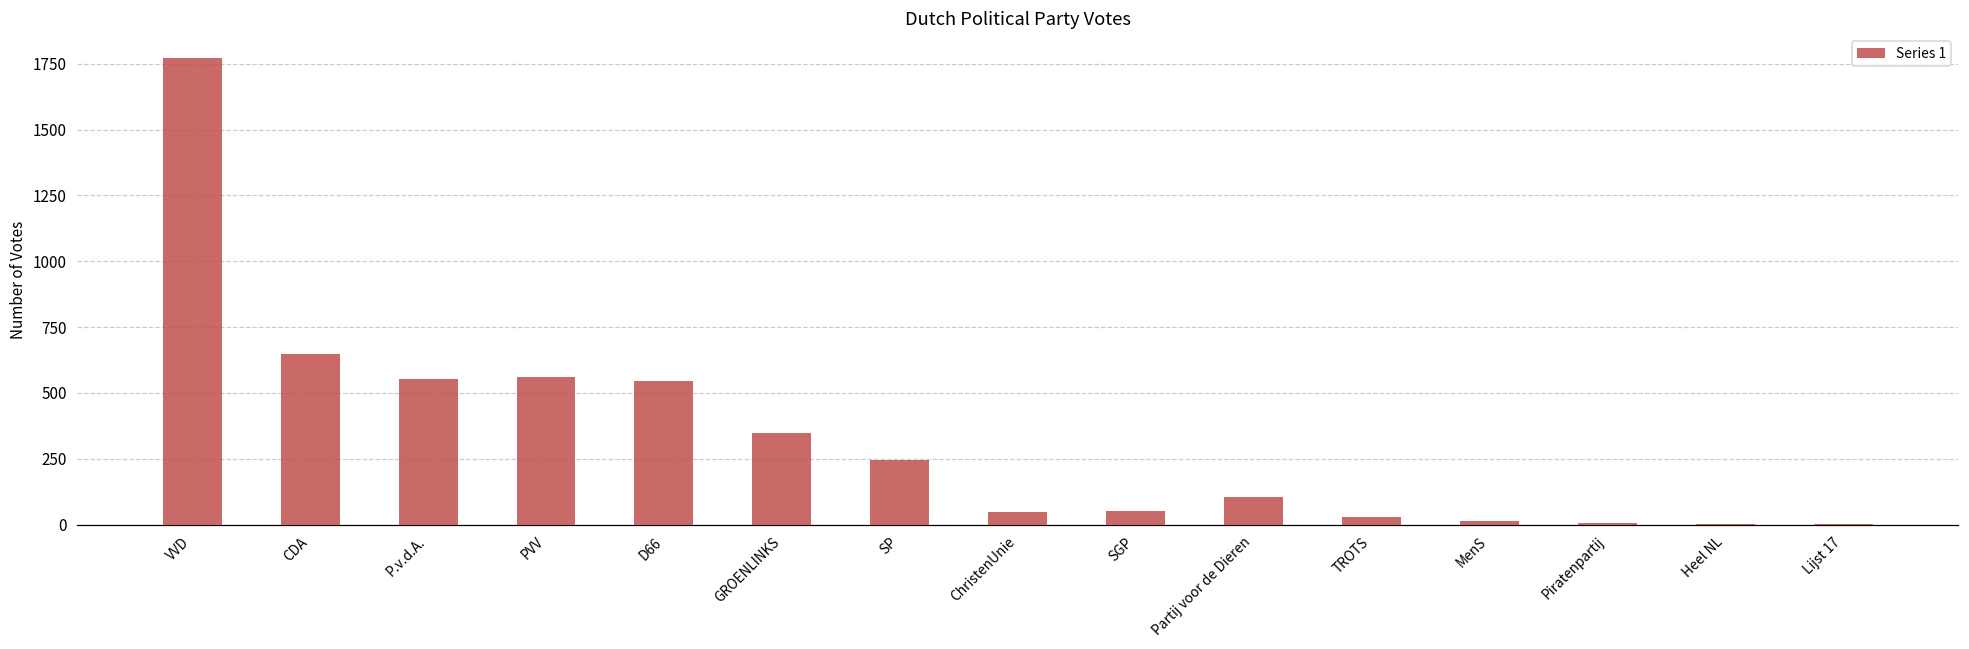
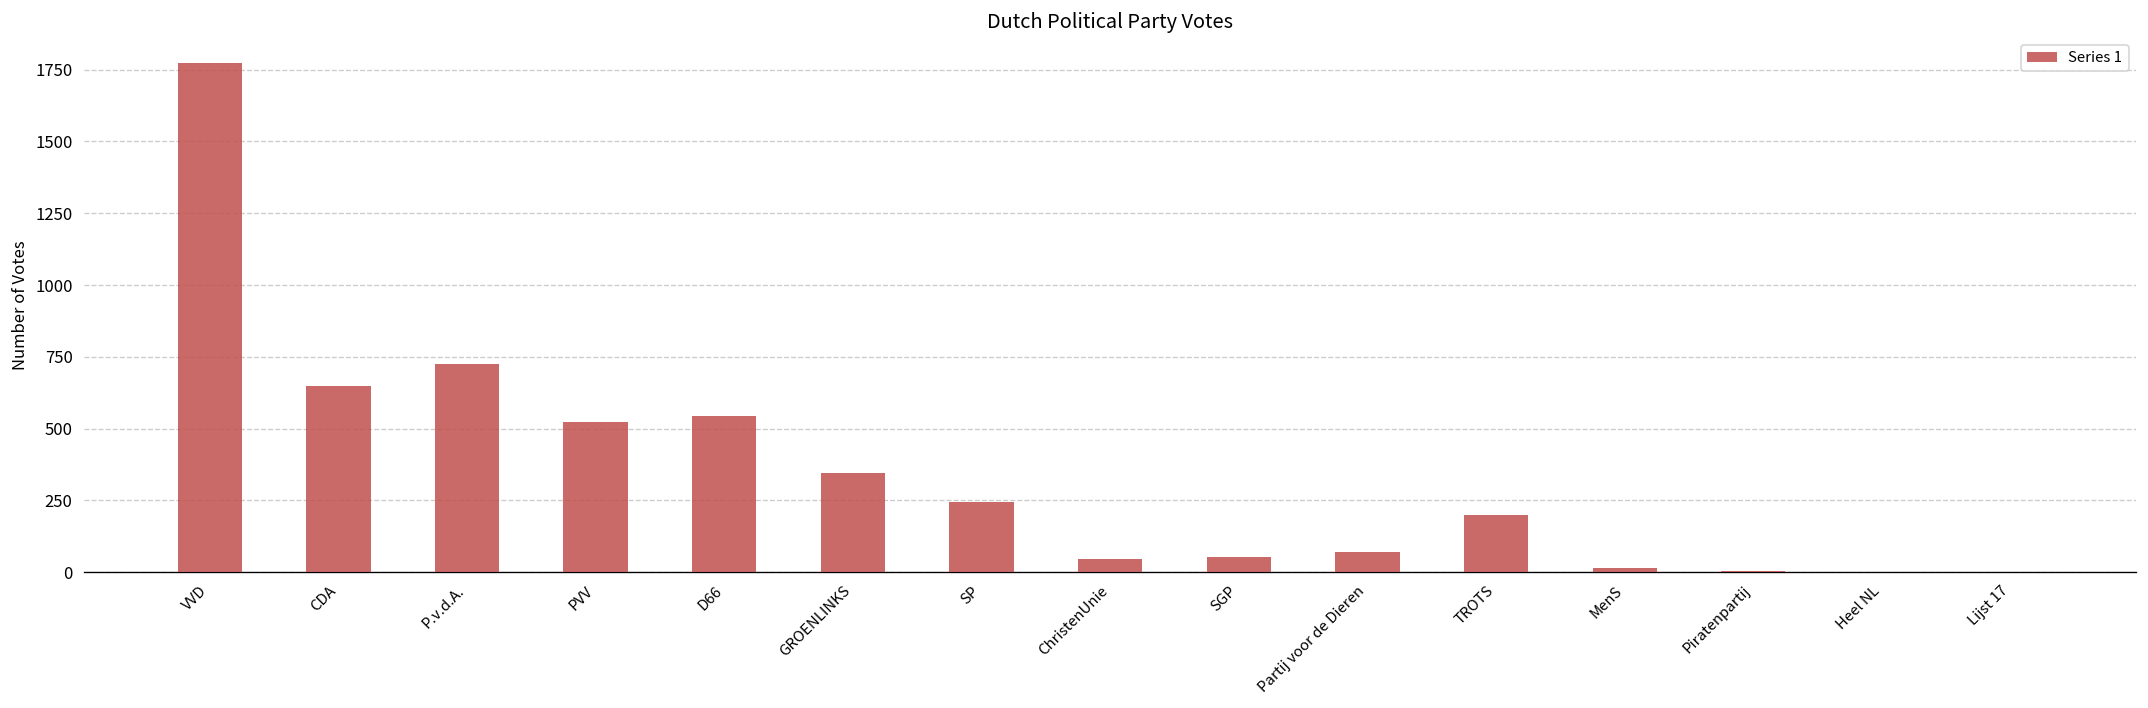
  {
    "VVD": 1770,
    "CDA": 650,
-   "P.v.d.A.": 550,
-   "PVV": 560,
+   "P.v.d.A.": 730,
+   "PVV": 520,
    "D66": 540,
    "GROENLINKS": 350,
    "SP": 250,
    "ChristenUnie": 50,
    "SGP": 50,
-   "Partij voor de Dieren": 100,
-   "TROTS": 30,
+   "Partij voor de Dieren": 70,
+   "TROTS": 200,
    "MenS": 20
  }
